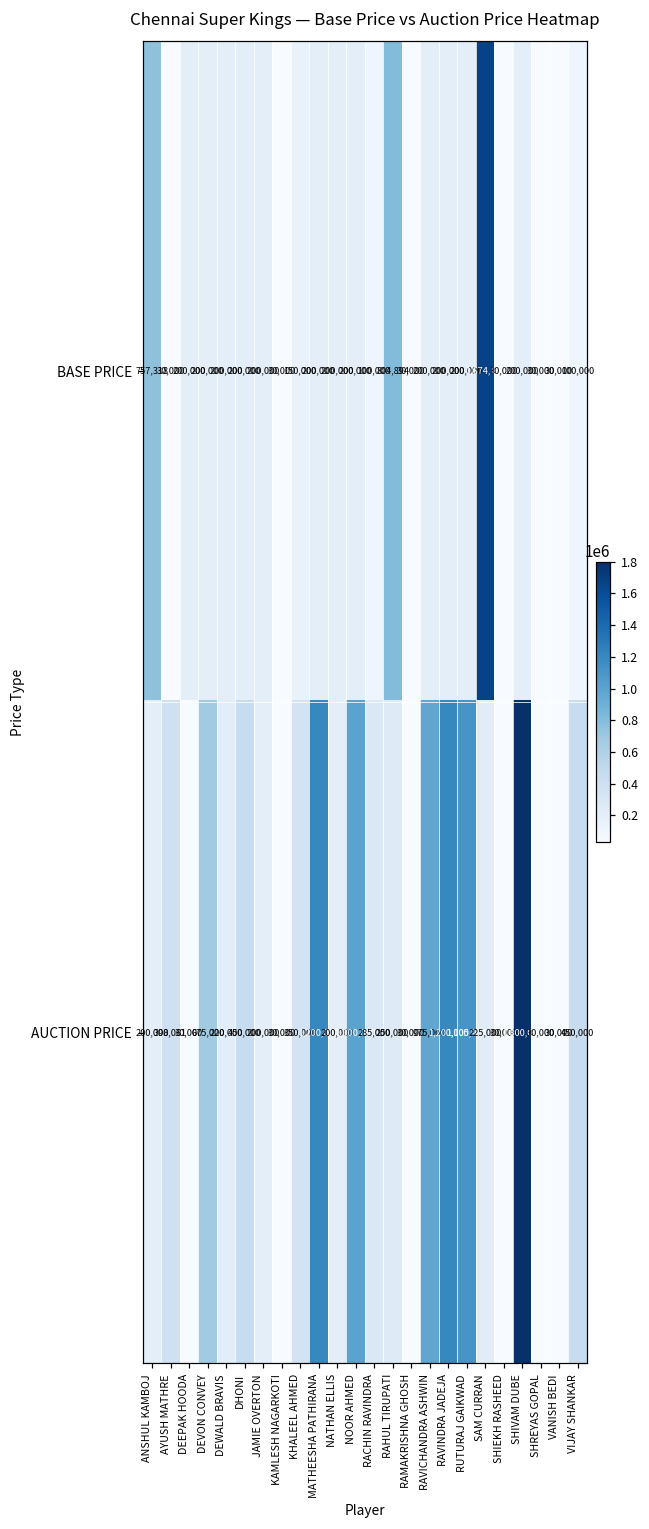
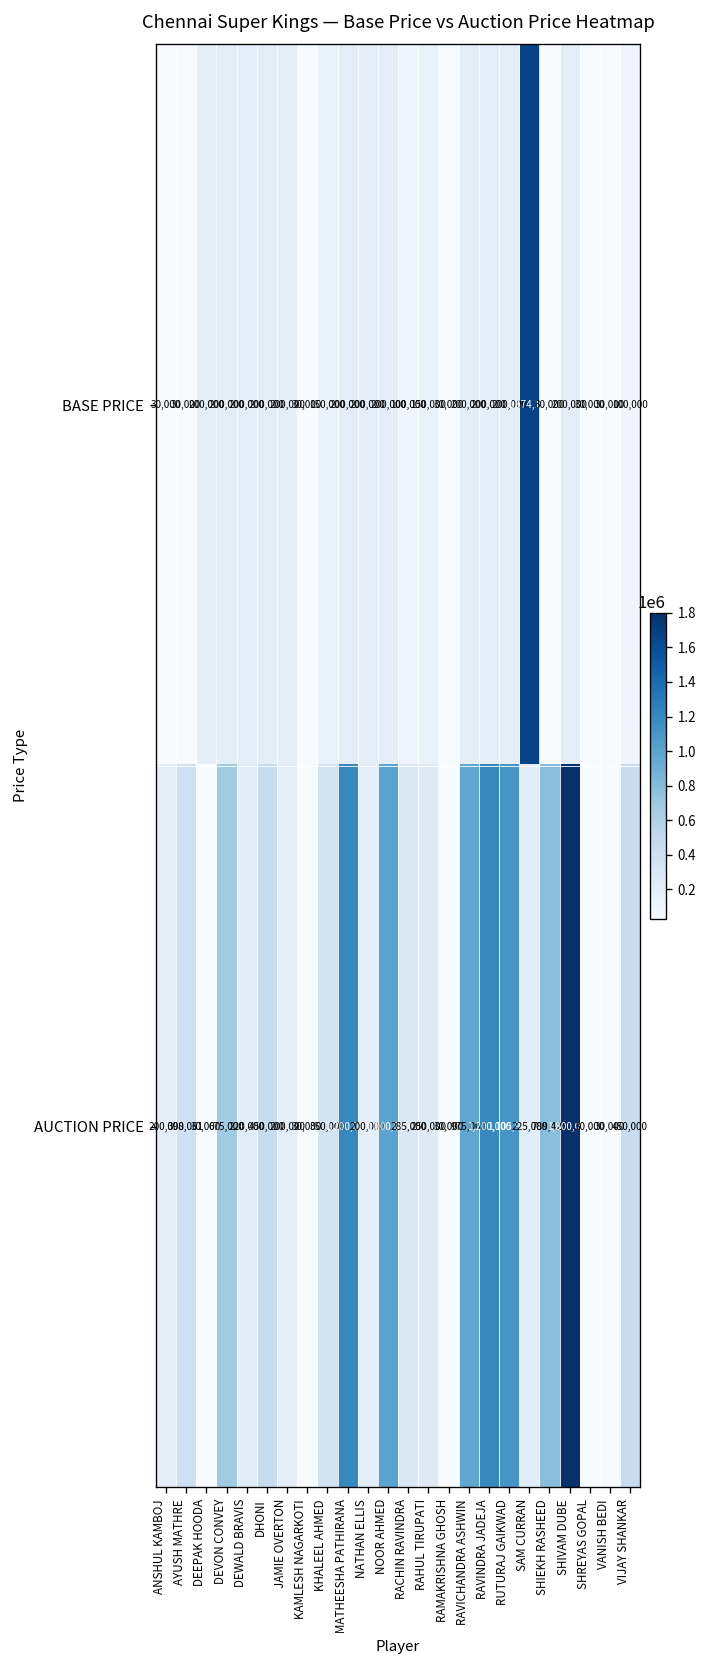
  {
    "BASE PRICE": {
-     "ANSHUL KAMBOJ": "757,318",
-     "RAHUL TIRUPATI": "804,894"
+     "ANSHUL KAMBOJ": "30,000",
+     "RAHUL TIRUPATI": "150,000"
    },
    "AUCTION PRICE": {
-     "SHIEKH RASHEED": "30,000"
+     "SHIEKH RASHEED": "789,425"
    }
  }
